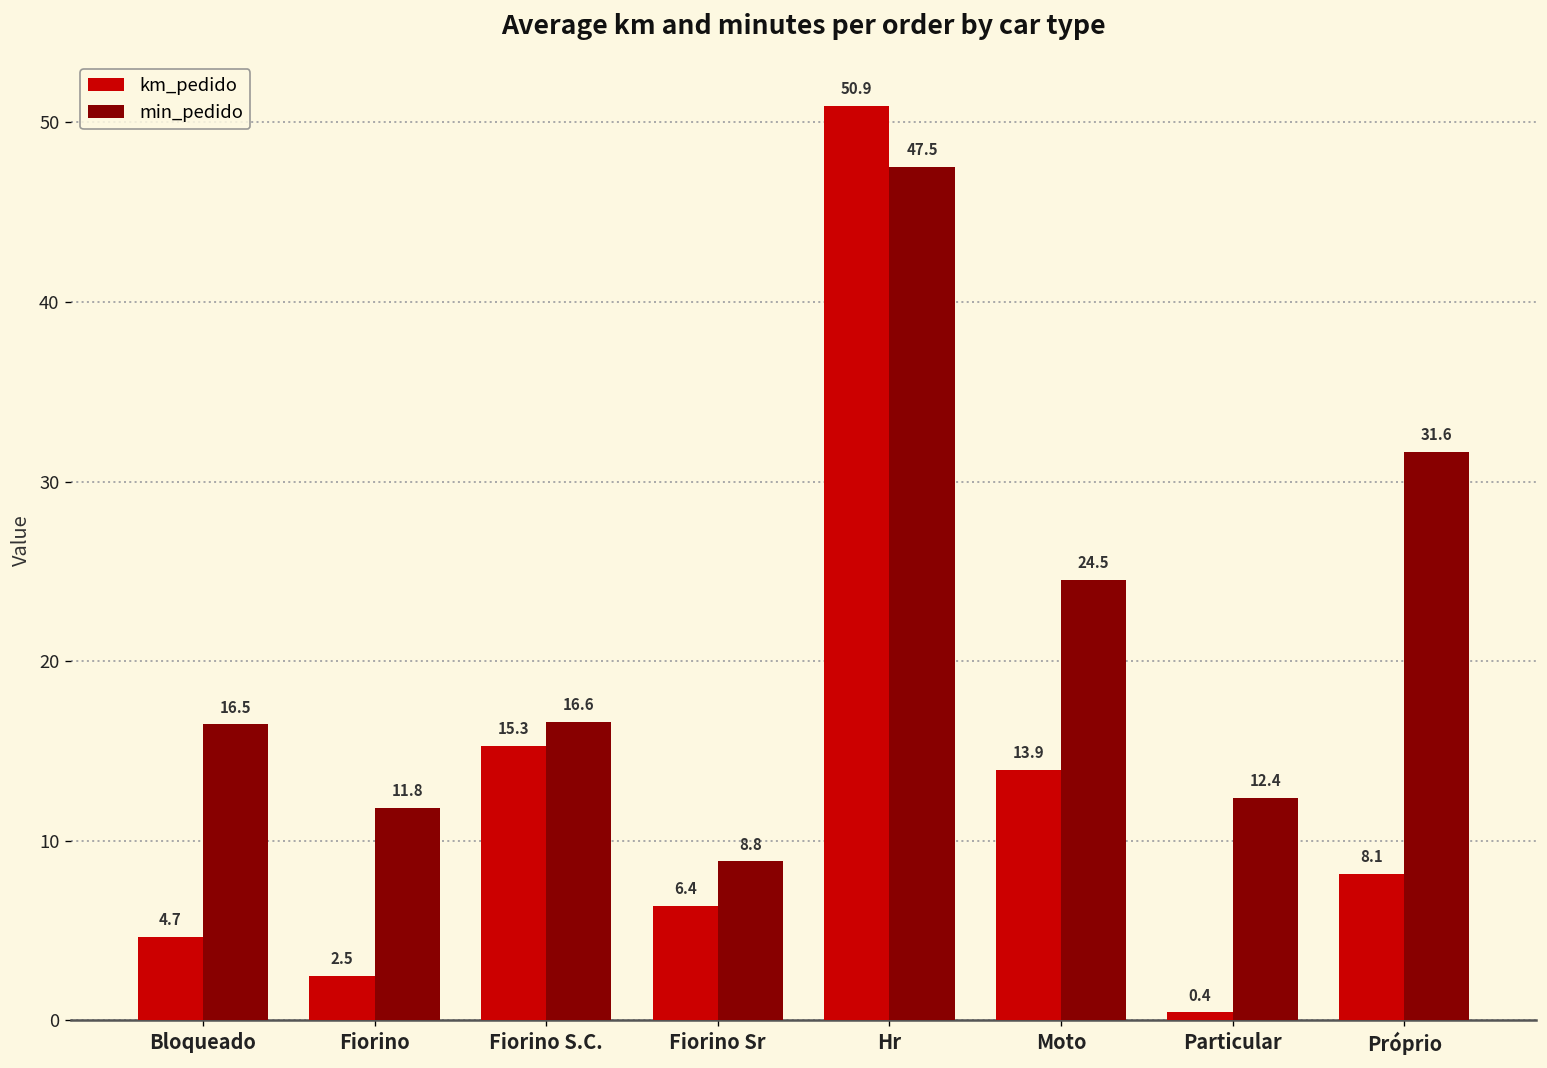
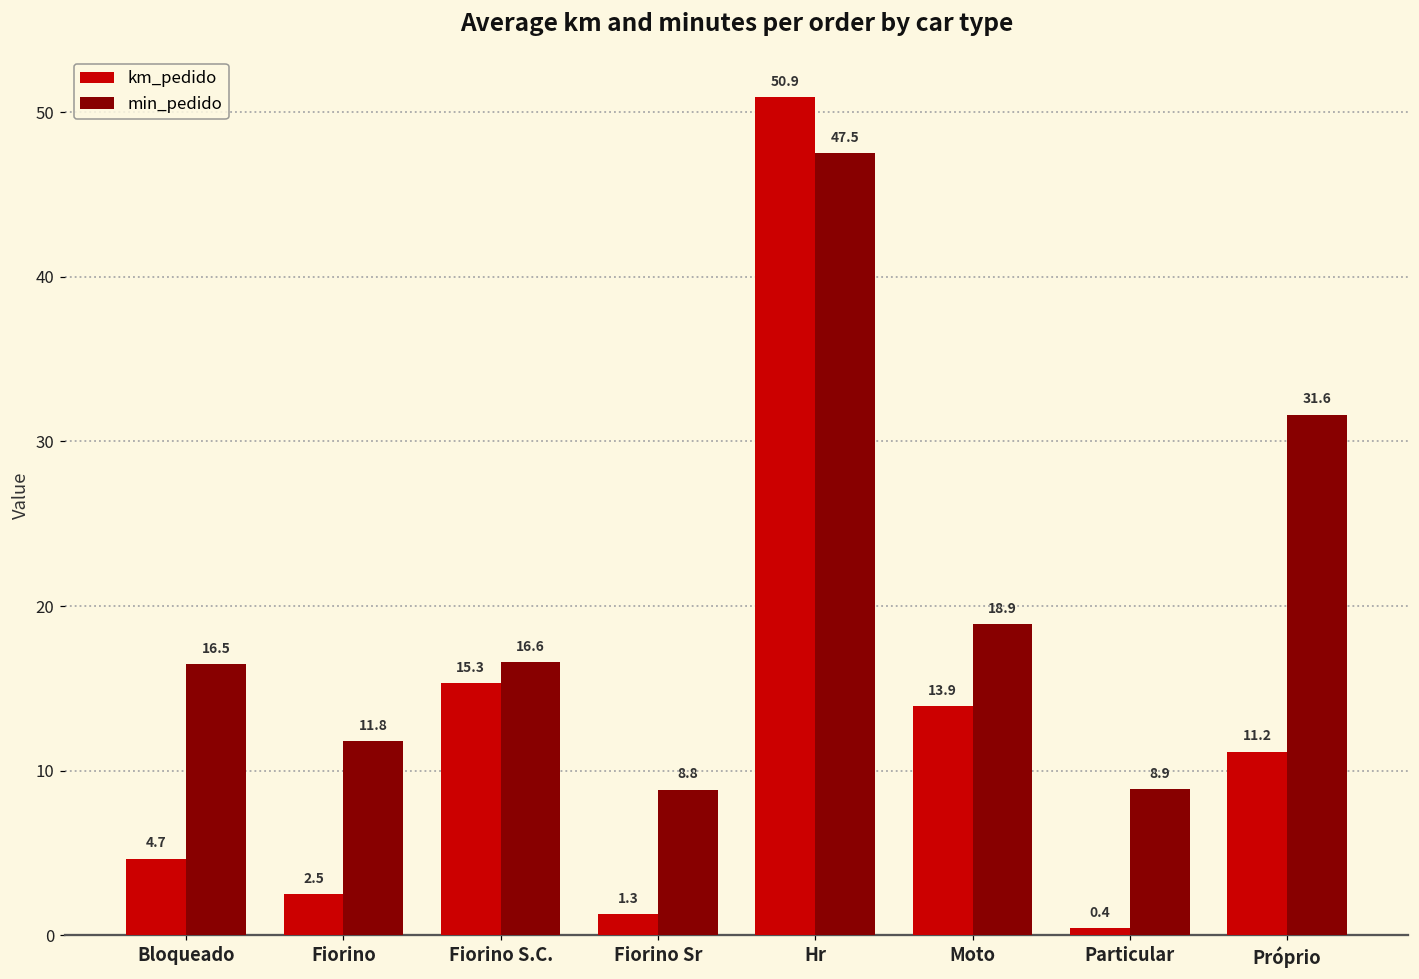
  {
    "km_pedido": {
      "Bloqueado": 4.7,
      "Fiorino": 2.5,
      "Fiorino S.C.": 15.3,
-     "Fiorino Sr": 6.4,
+     "Fiorino Sr": 1.3,
      "Hr": 50.9,
      "Moto": 13.9,
      "Particular": 0.4,
-     "Próprio": 8.1
+     "Próprio": 11.2
    },
    "min_pedido": {
      "Bloqueado": 16.5,
      "Fiorino": 11.8,
      "Fiorino S.C.": 16.6,
      "Fiorino Sr": 8.8,
      "Hr": 47.5,
-     "Moto": 24.5,
-     "Particular": 12.4,
+     "Moto": 18.9,
+     "Particular": 8.9,
      "Próprio": 31.6
    }
  }
